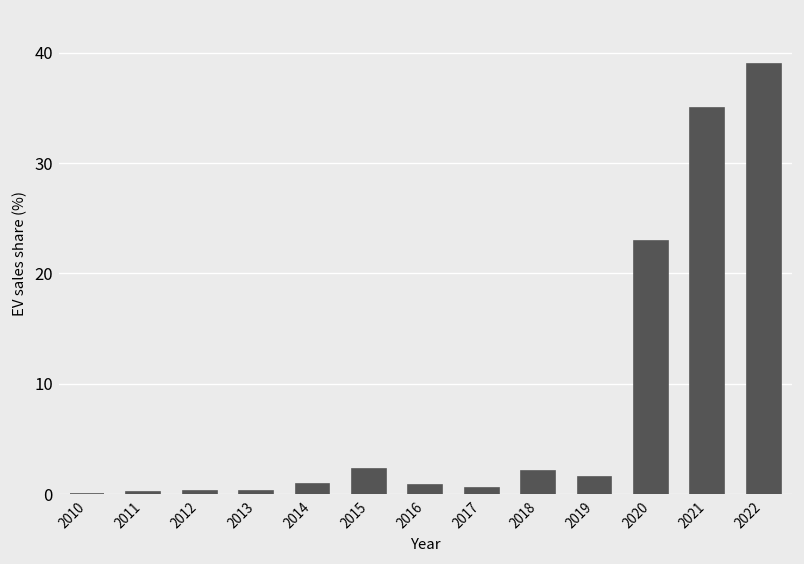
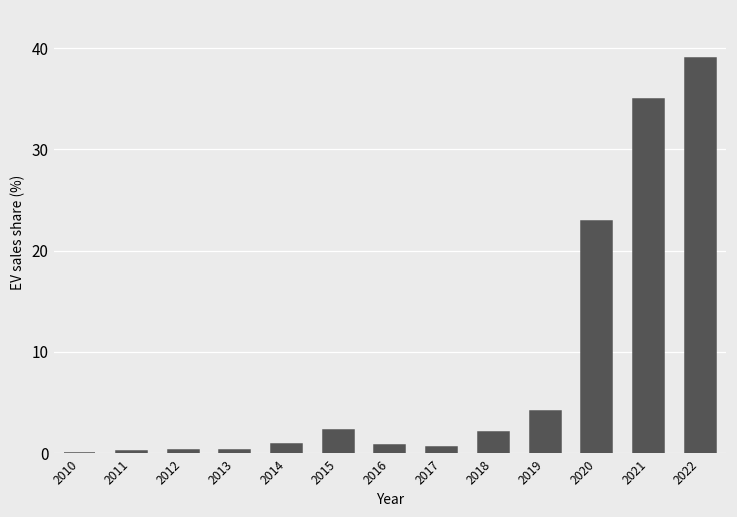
  {
    "2010": 0,
    "2012": 0,
    "2013": 0,
    "2014": 1,
    "2015": 2,
    "2016": 1,
    "2017": 1,
    "2018": 2,
-   "2019": 2,
+   "2019": 4,
    "2020": 23,
    "2021": 35,
    "2022": 39
  }
